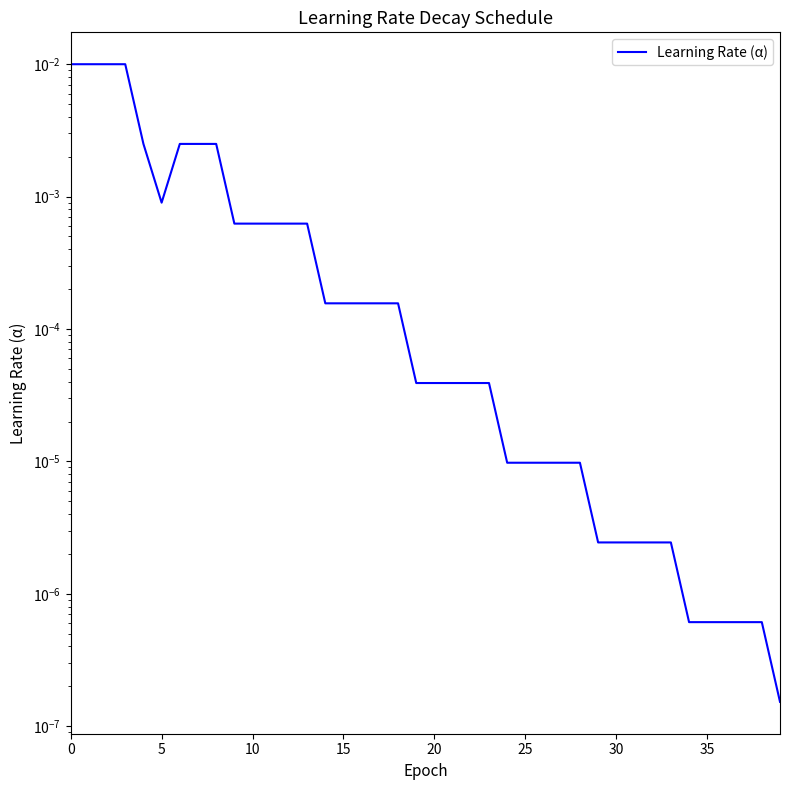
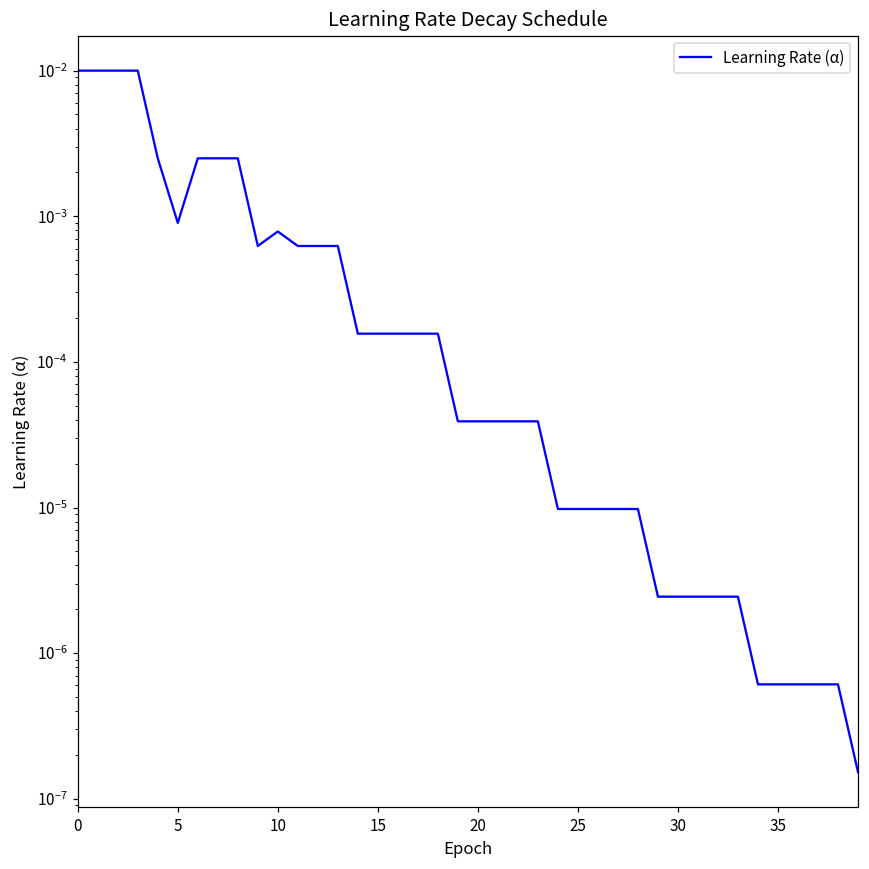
  {
    "0": 0.010,
    "5": 0.0009,
-   "10": 0.0006,
+   "10": 0.0008,
    "15": 0.00016,
    "20": 0.000039,
    "25": 0.000010,
    "30": 0.0000024,
    "35": 0.0000006
  }
